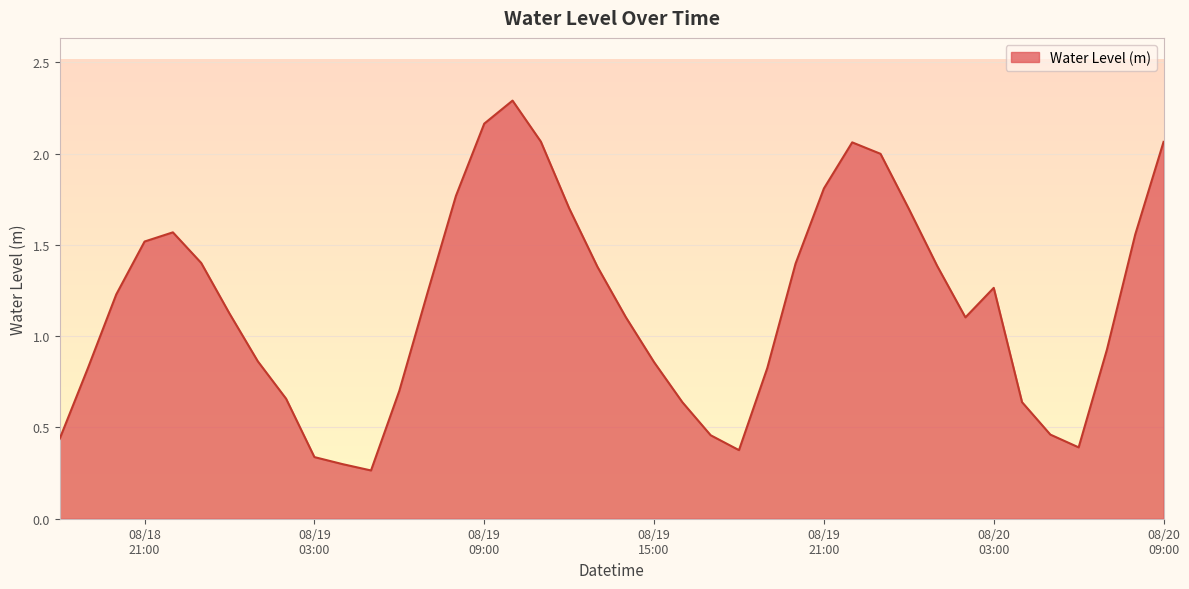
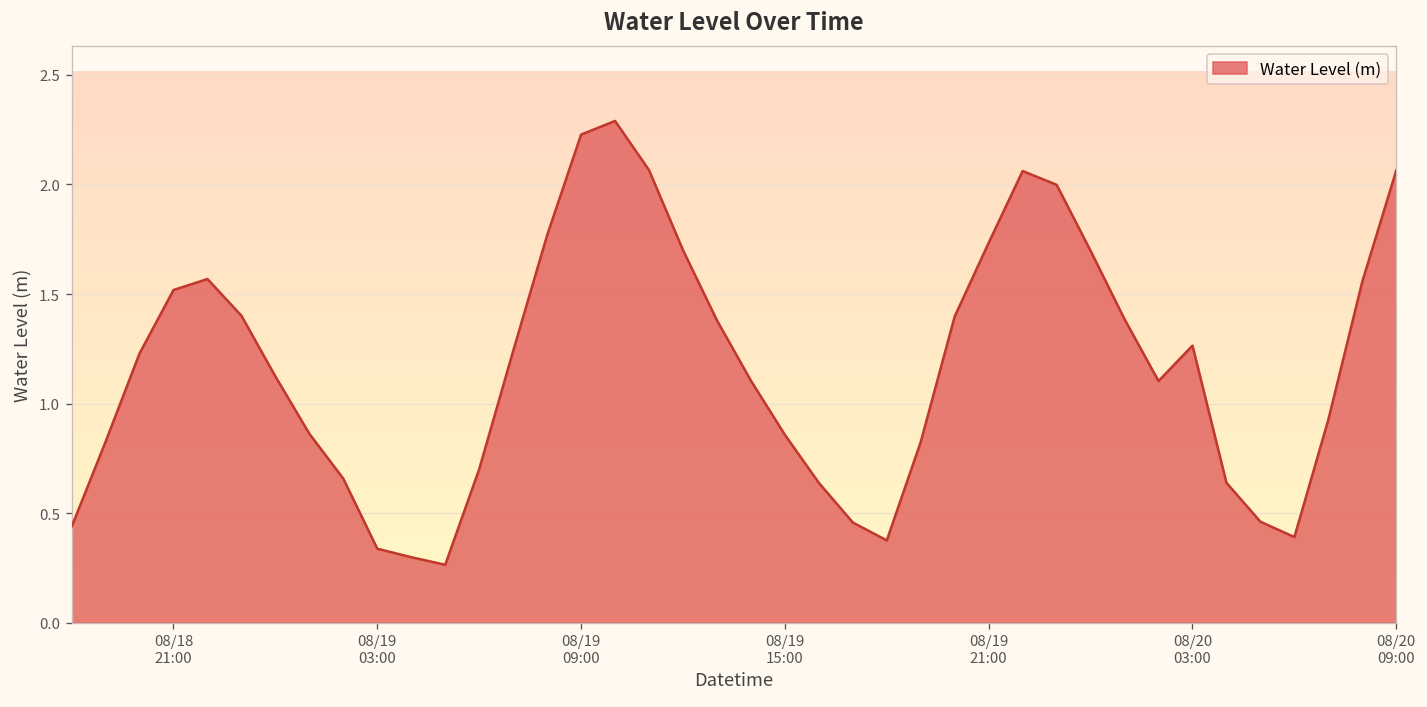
  {
    "08/18 21:00": 1.52,
    "08/19 03:00": 0.34,
-   "08/19 09:00": 2.16,
+   "08/19 09:00": 2.23,
    "08/19 15:00": 0.86,
-   "08/19 21:00": 1.81,
+   "08/19 21:00": 1.73,
    "08/20 03:00": 1.26,
    "08/20 09:00": 2.06
  }
